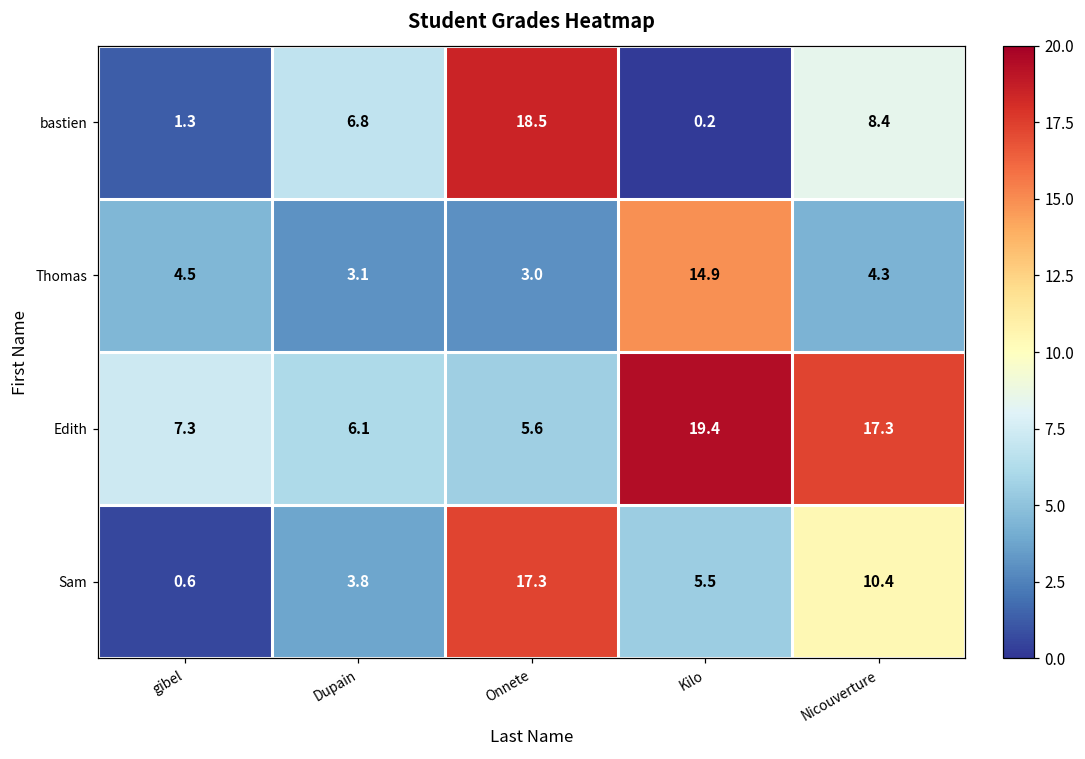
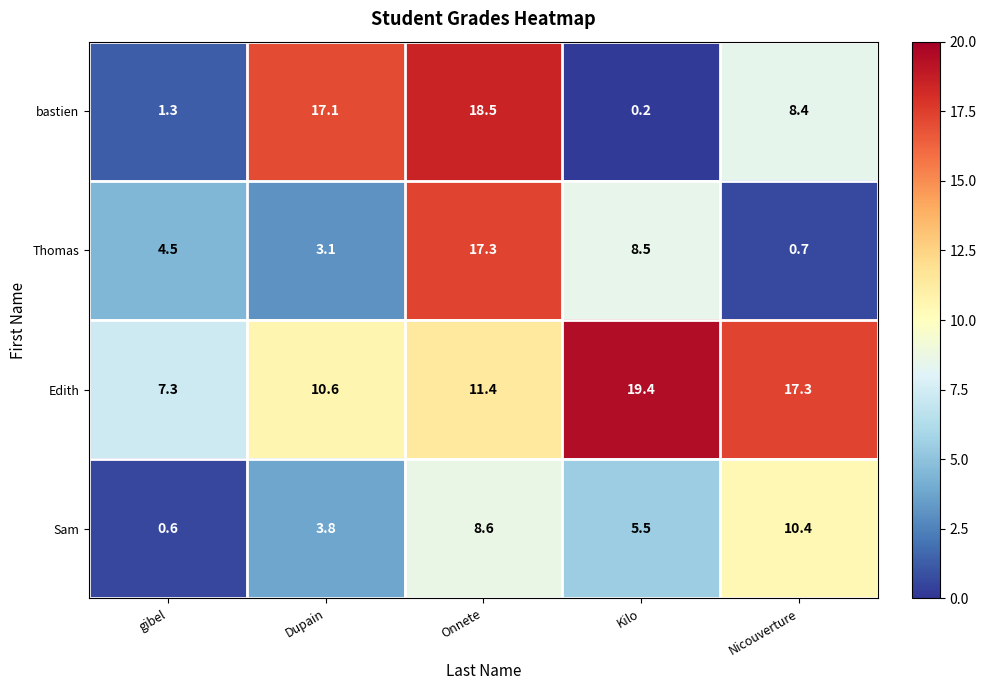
  {
    "bastien": {
      "gibel": 1.3,
-     "Dupain": 6.8,
+     "Dupain": 17.1,
      "Onnete": 18.5,
      "Kilo": 0.2,
      "Nicouverture": 8.4
    },
    "Thomas": {
      "gibel": 4.5,
      "Dupain": 3.1,
-     "Onnete": 3.0,
-     "Kilo": 14.9,
-     "Nicouverture": 4.3
+     "Onnete": 17.3,
+     "Kilo": 8.5,
+     "Nicouverture": 0.7
    },
    "Edith": {
      "gibel": 7.3,
-     "Dupain": 6.1,
-     "Onnete": 5.6,
+     "Dupain": 10.6,
+     "Onnete": 11.4,
      "Kilo": 19.4,
      "Nicouverture": 17.3
    },
    "Sam": {
      "gibel": 0.6,
      "Dupain": 3.8,
-     "Onnete": 17.3,
+     "Onnete": 8.6,
      "Kilo": 5.5,
      "Nicouverture": 10.4
    }
  }
